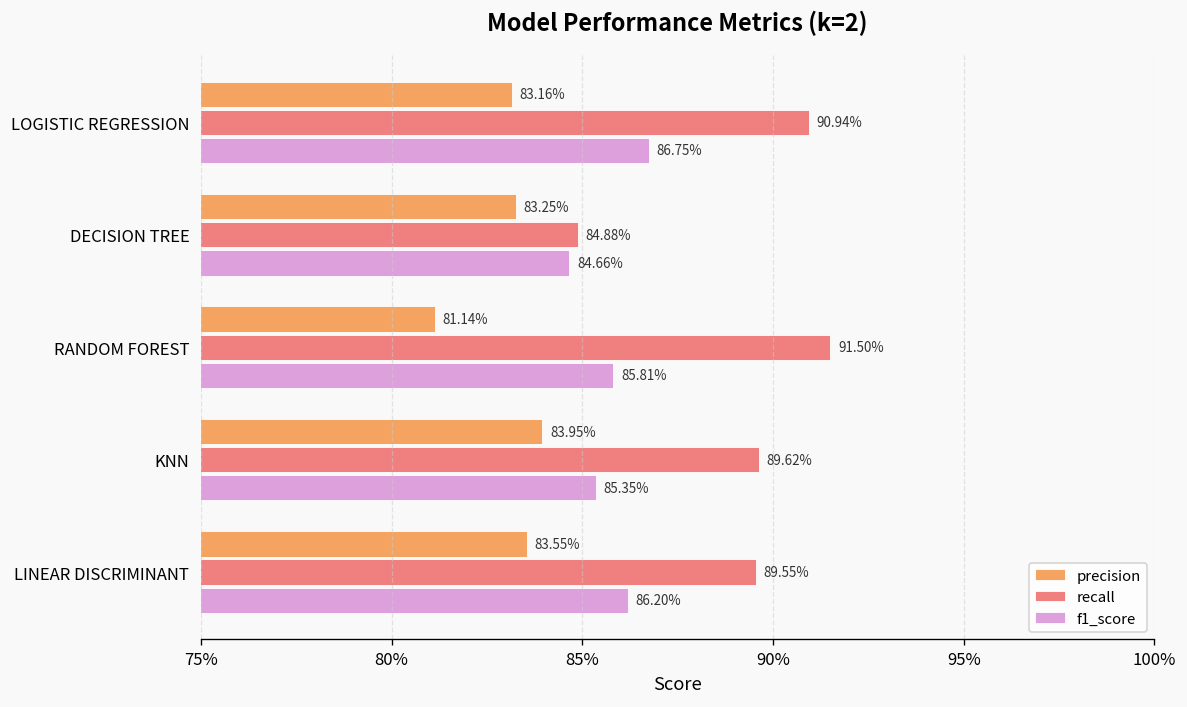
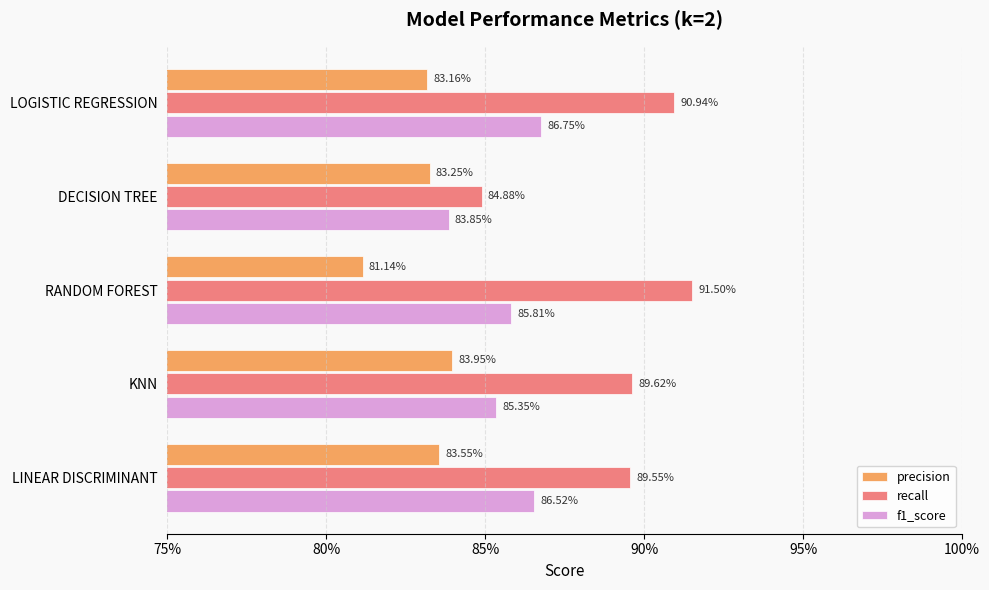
  {
    "f1_score": {
      "LOGISTIC REGRESSION": "86.75%",
-     "DECISION TREE": "84.66%",
+     "DECISION TREE": "83.85%",
      "RANDOM FOREST": "85.81%",
      "KNN": "85.35%",
-     "LINEAR DISCRIMINANT": "86.20%"
+     "LINEAR DISCRIMINANT": "86.52%"
    }
  }
